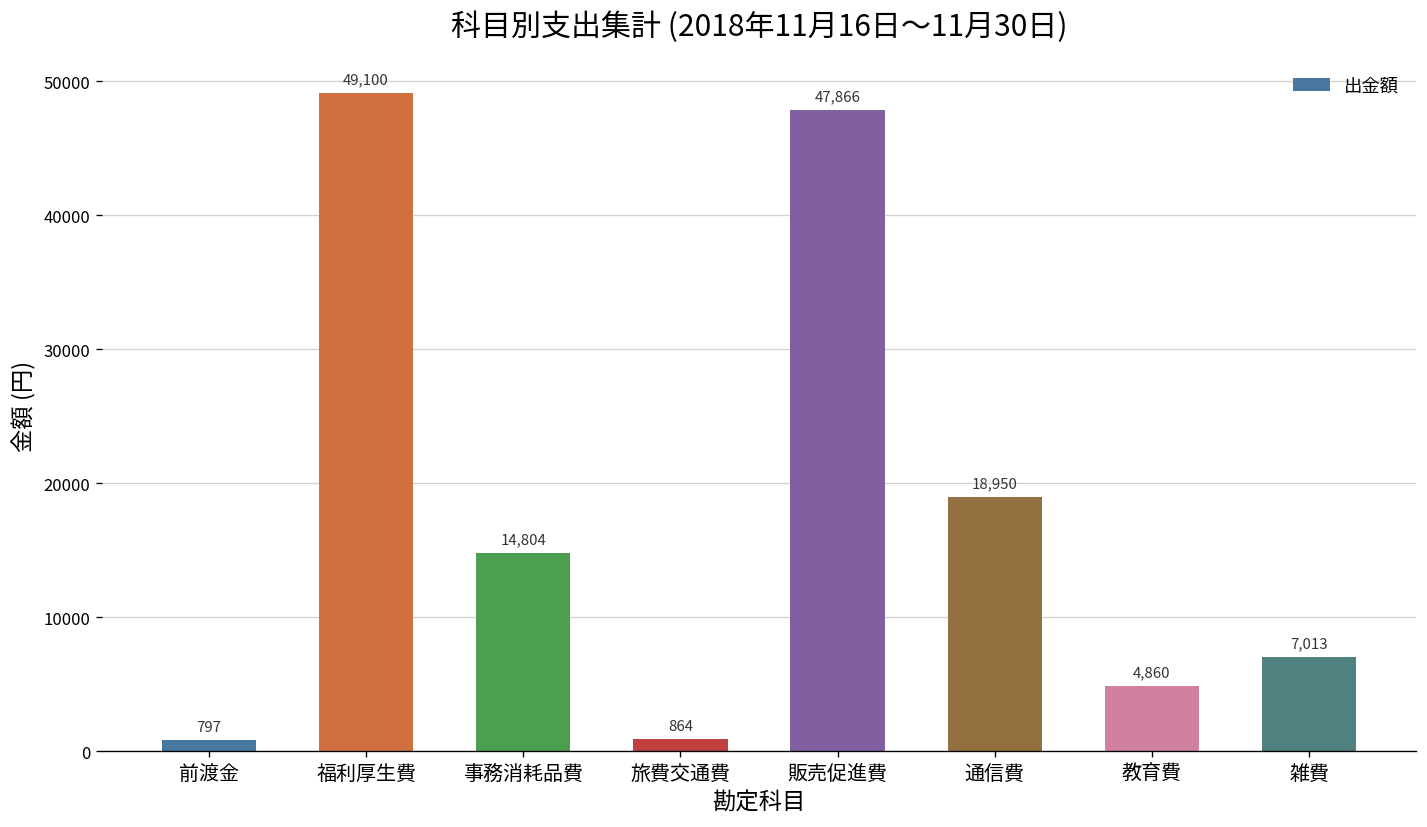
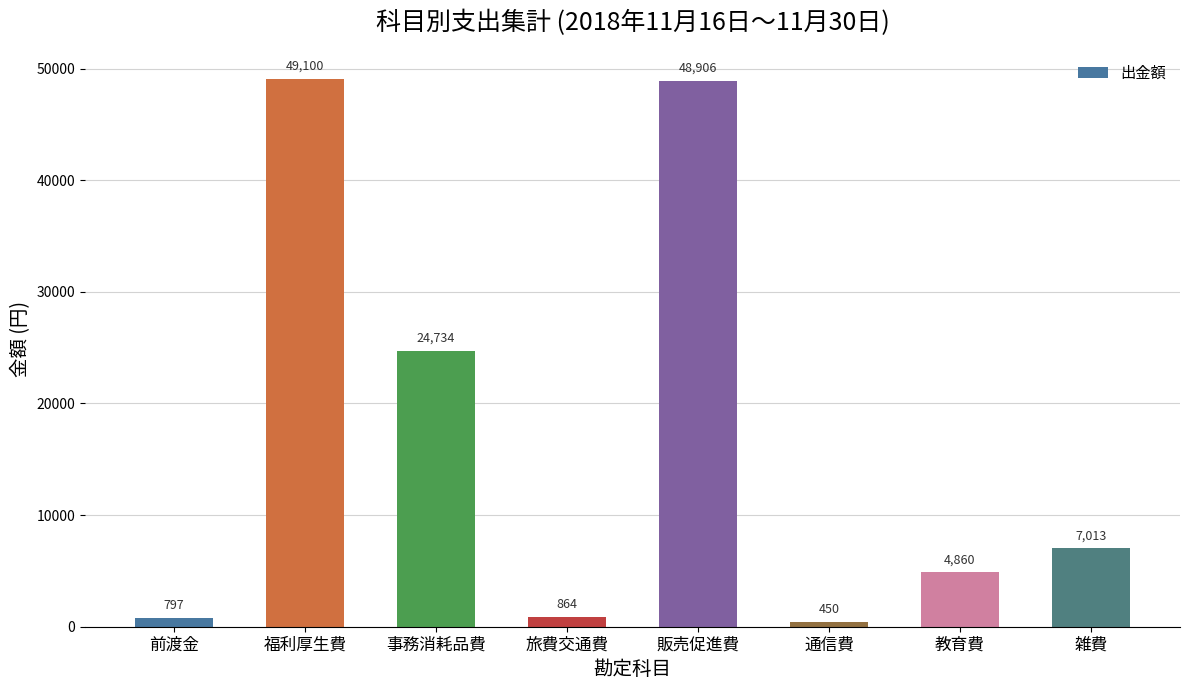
  {
    "前渡金": "797",
    "福利厚生費": "49,100",
-   "事務消耗品費": "14,804",
+   "事務消耗品費": "24,734",
    "旅費交通費": "864",
-   "販売促進費": "47,866",
-   "通信費": "18,950",
+   "販売促進費": "48,906",
+   "通信費": "450",
    "教育費": "4,860",
    "雑費": "7,013"
  }
